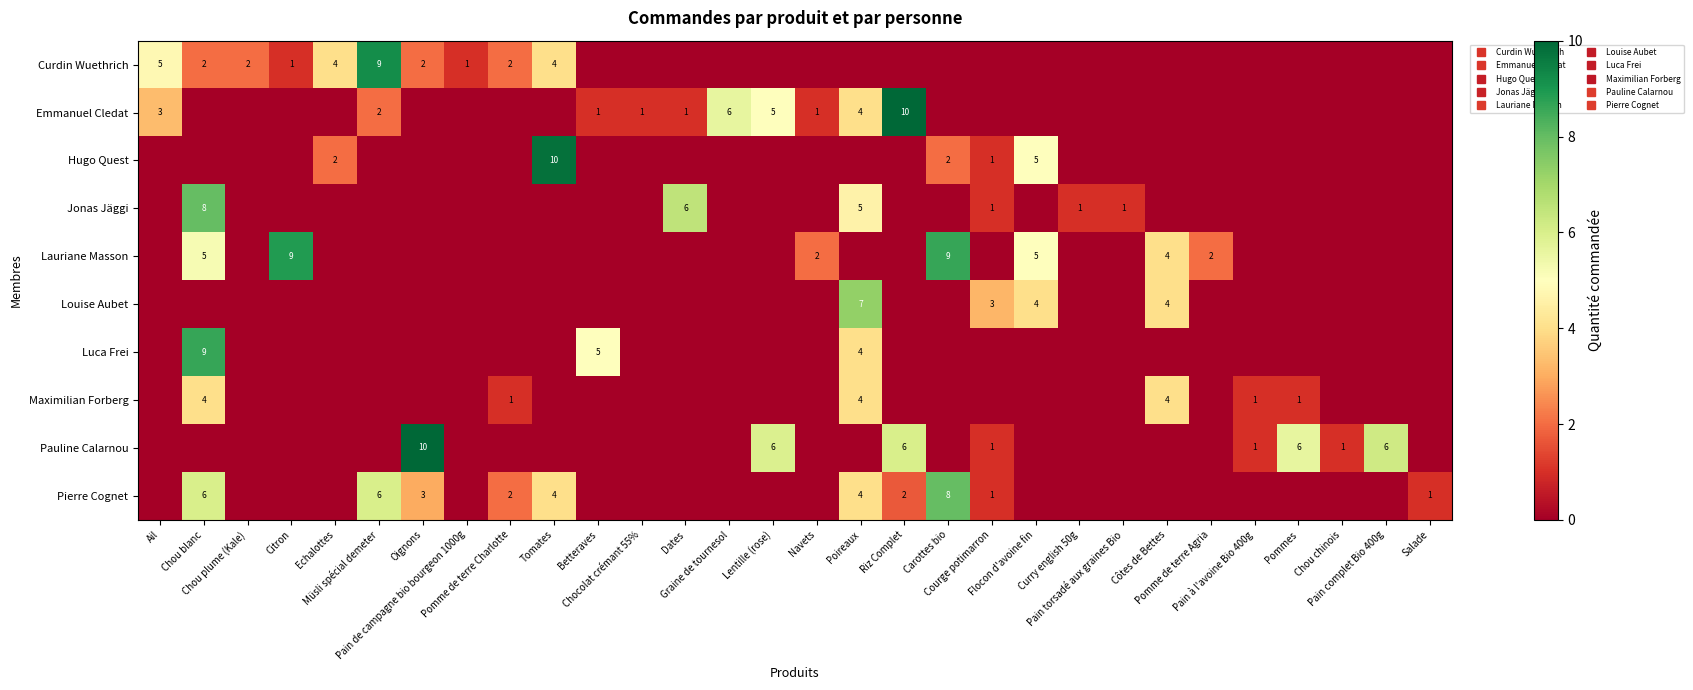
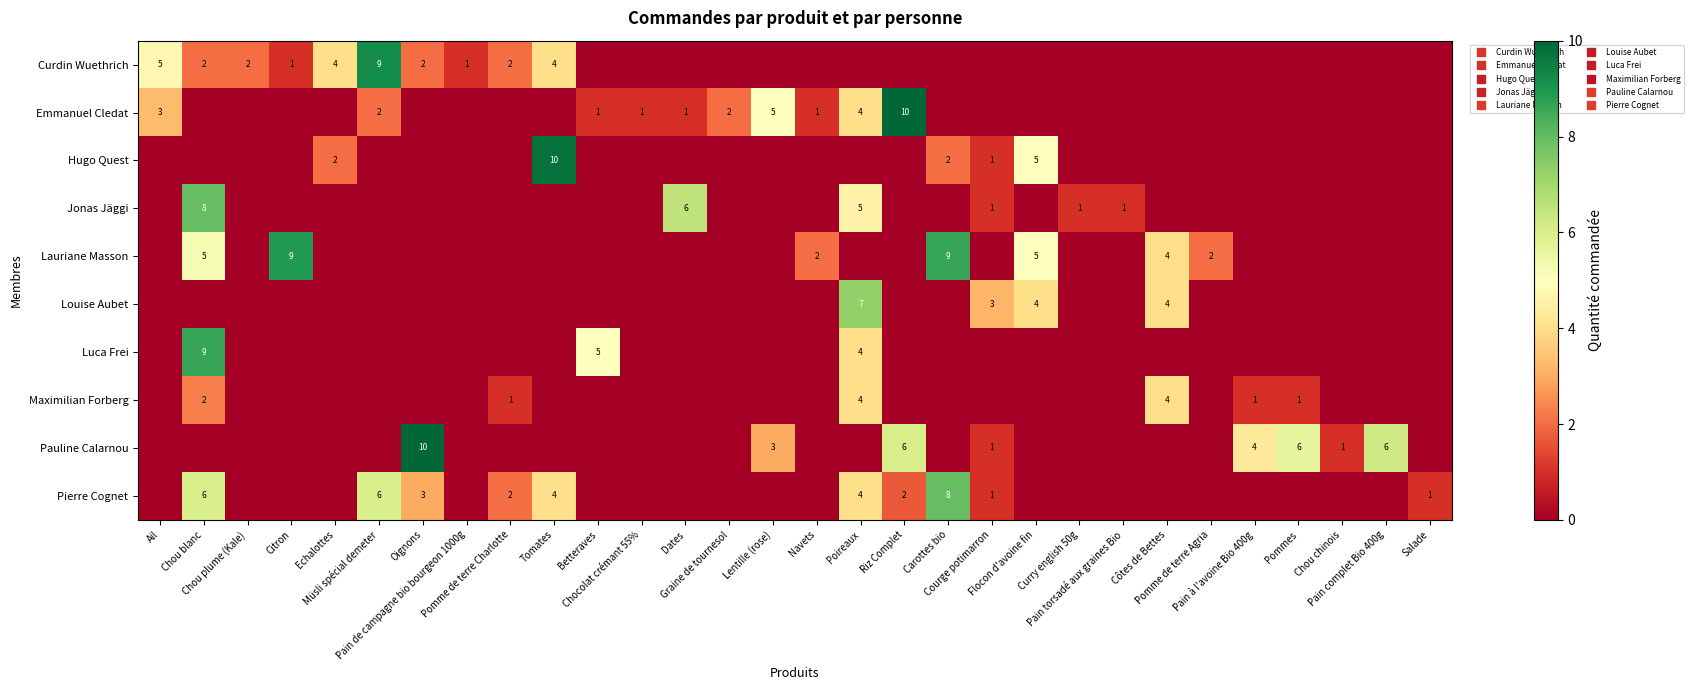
  {
    "Curdin Wuethrich": {
      "Ail": 5,
      "Chou blanc": 2,
      "Chou plume (Kale)": 2,
      "Citron": 1,
      "Echalottes": 4,
      "Müsli spécial demeter": 9,
      "Oignons": 2,
      "Pain de campagne bio bourgeon 1000g": 1,
      "Pomme de terre Charlotte": 2,
      "Tomates": 4
    },
    "Emmanuel Cledat": {
      "Ail": 3,
      "Müsli spécial demeter": 2,
      "Betteraves": 1,
      "Chocolat crémant 55%": 1,
      "Dates": 1,
-     "Graine de tournesol": 6,
+     "Graine de tournesol": 2,
      "Lentille (rose)": 5,
      "Navets": 1,
      "Poireaux": 4,
      "Riz Complet": 10
    },
    "Hugo Quest": {
      "Echalottes": 2,
      "Tomates": 10,
      "Carottes bio": 2,
      "Courge potimarron": 1,
      "Flocon d'avoine fin": 5
    },
    "Jonas Jäggi": {
      "Chou blanc": 8,
      "Dates": 6,
      "Poireaux": 5,
      "Courge potimarron": 1,
      "Curry english 50g": 1,
      "Pain torsadé aux graines Bio": 1
    },
    "Lauriane Masson": {
      "Chou blanc": 5,
      "Citron": 9,
      "Navets": 2,
      "Carottes bio": 9,
      "Flocon d'avoine fin": 5,
      "Côtes de Bettes": 4,
      "Pomme de terre Agria": 2
    },
    "Louise Aubet": {
      "Poireaux": 7,
      "Courge potimarron": 3,
      "Flocon d'avoine fin": 4,
      "Côtes de Bettes": 4
    },
    "Luca Frei": {
      "Chou blanc": 9,
      "Betteraves": 5,
      "Poireaux": 4
    },
    "Maximilian Forberg": {
-     "Chou blanc": 4,
+     "Chou blanc": 2,
      "Pomme de terre Charlotte": 1,
      "Poireaux": 4,
      "Côtes de Bettes": 4,
      "Pain à l'avoine Bio 400g": 1,
      "Pommes": 1
    },
    "Pauline Calarnou": {
      "Oignons": 10,
-     "Lentille (rose)": 6,
+     "Lentille (rose)": 3,
      "Riz Complet": 6,
      "Courge potimarron": 1,
-     "Pain à l'avoine Bio 400g": 1,
+     "Pain à l'avoine Bio 400g": 4,
      "Pommes": 6,
      "Chou chinois": 1,
      "Pain complet Bio 400g": 6
    },
    "Pierre Cognet": {
      "Chou blanc": 6,
      "Müsli spécial demeter": 6,
      "Oignons": 3,
      "Pomme de terre Charlotte": 2,
      "Tomates": 4,
      "Poireaux": 4,
      "Riz Complet": 2,
      "Carottes bio": 8,
      "Courge potimarron": 1,
      "Salade": 1
    }
  }
